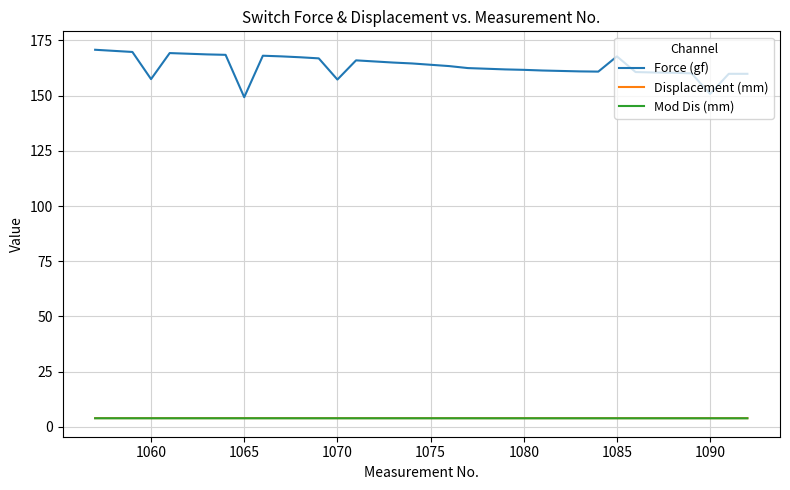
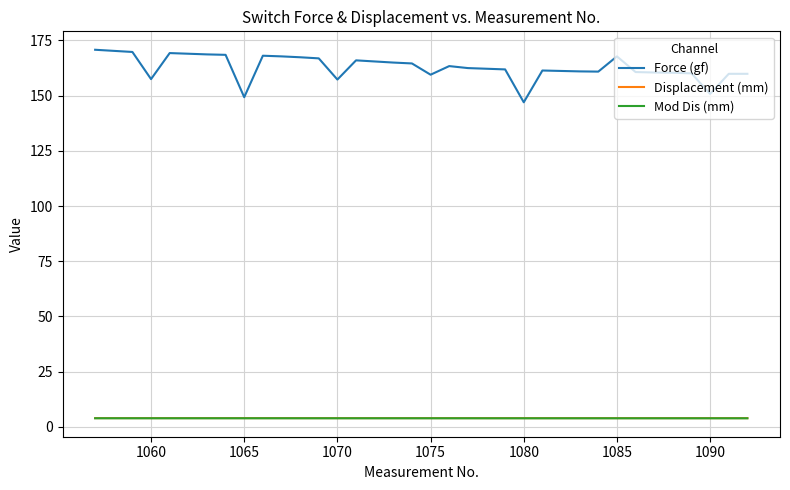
  {
    "Force (gf)": {
      "1060": 158,
      "1065": 149,
      "1070": 157,
-     "1075": 164,
-     "1080": 162
+     "1075": 160,
+     "1080": 147
    },
    "Mod Dis (mm)": {
      "1060": 4,
      "1065": 4,
      "1070": 4,
      "1075": 4,
      "1080": 4,
      "1085": 4,
      "1090": 4
    }
  }
